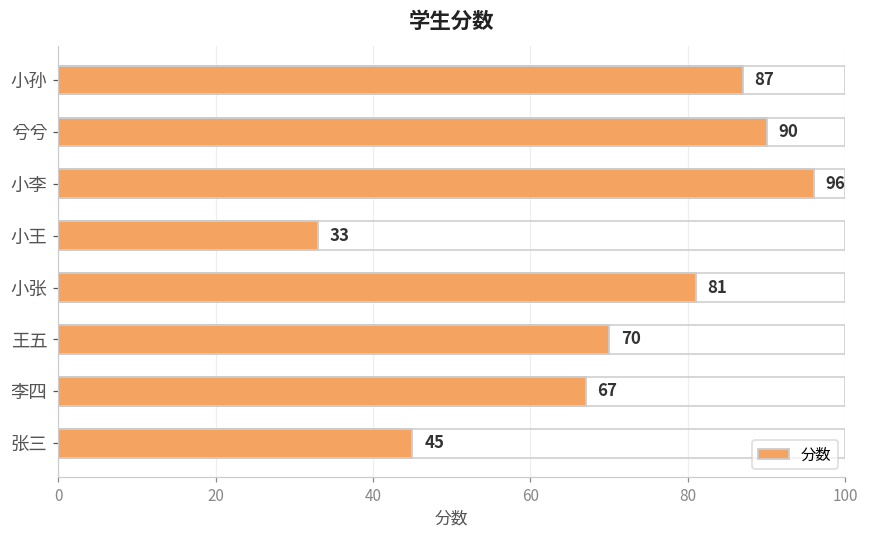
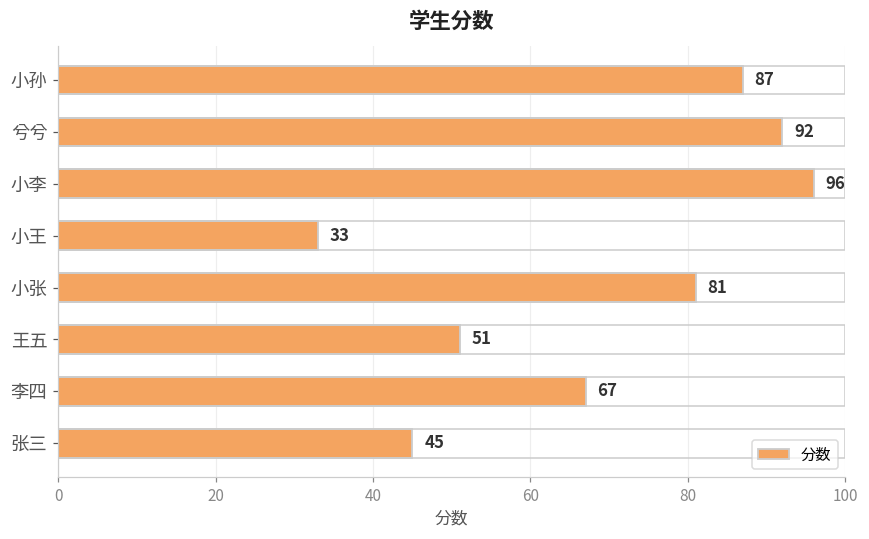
  {
    "小孙": 87,
-   "兮兮": 90,
+   "兮兮": 92,
    "小李": 96,
    "小王": 33,
    "小张": 81,
-   "王五": 70,
+   "王五": 51,
    "李四": 67,
    "张三": 45
  }
